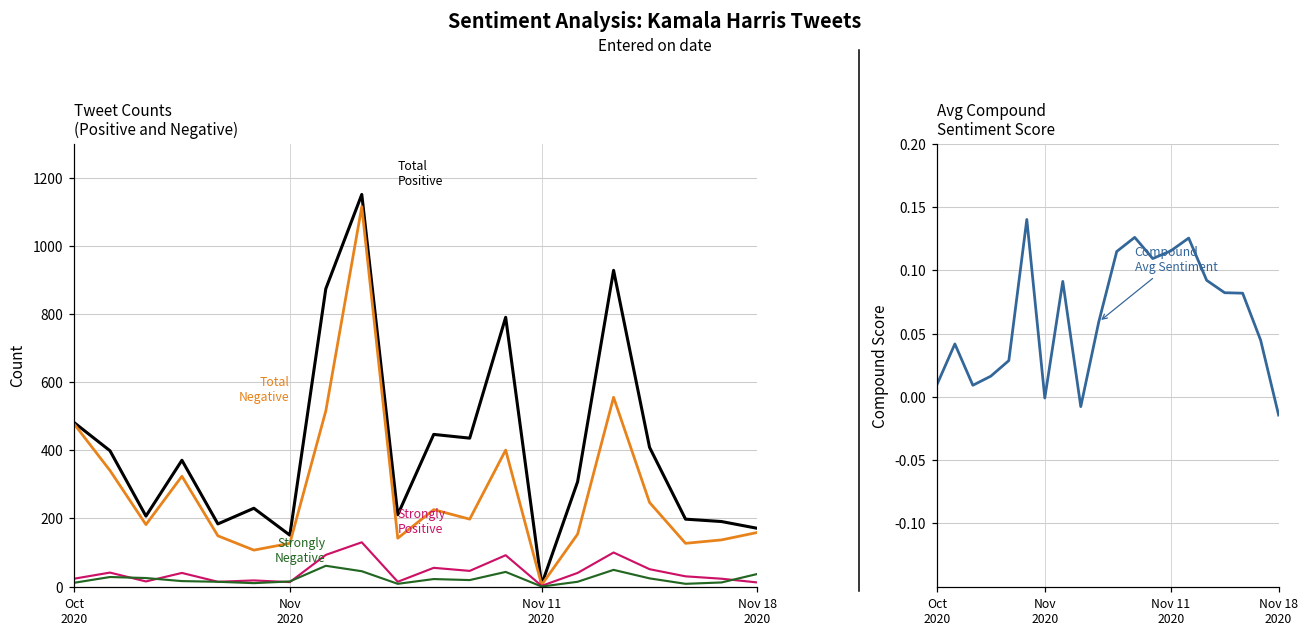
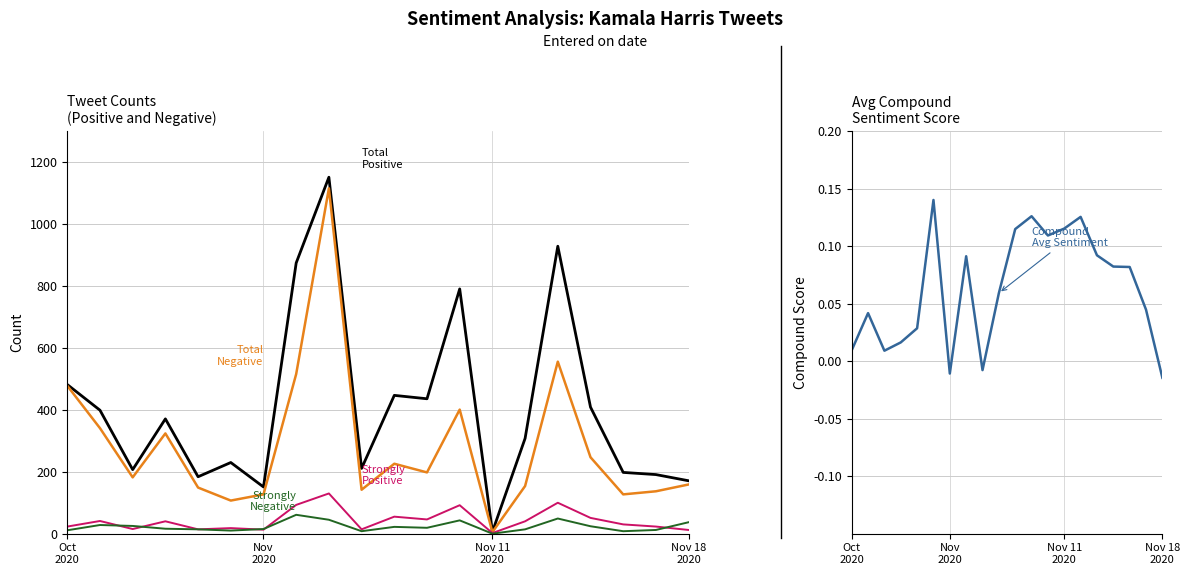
  {
    "Avg Compound Sentiment Score": {
      "Oct 2020": 0.010,
-     "Nov 2020": -0.001,
+     "Nov 2020": -0.011,
      "Nov 11 2020": 0.115,
      "Nov 18 2020": -0.014
    }
  }
